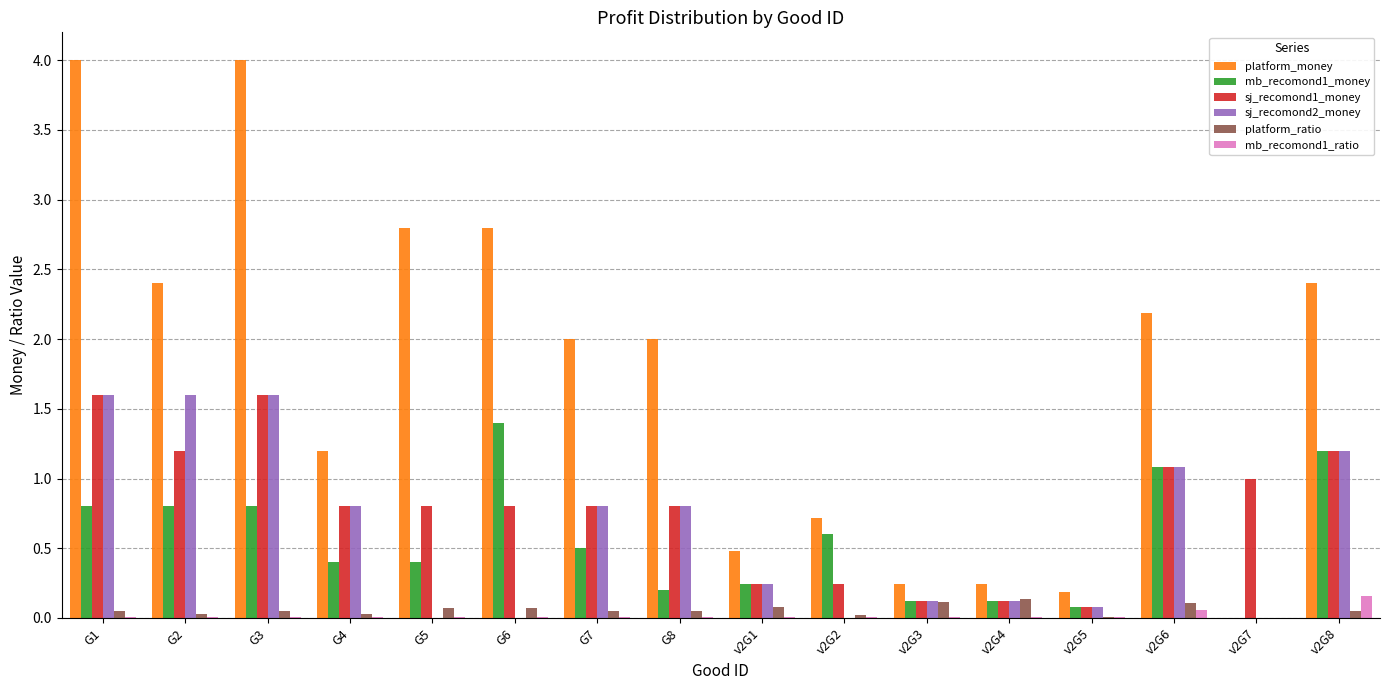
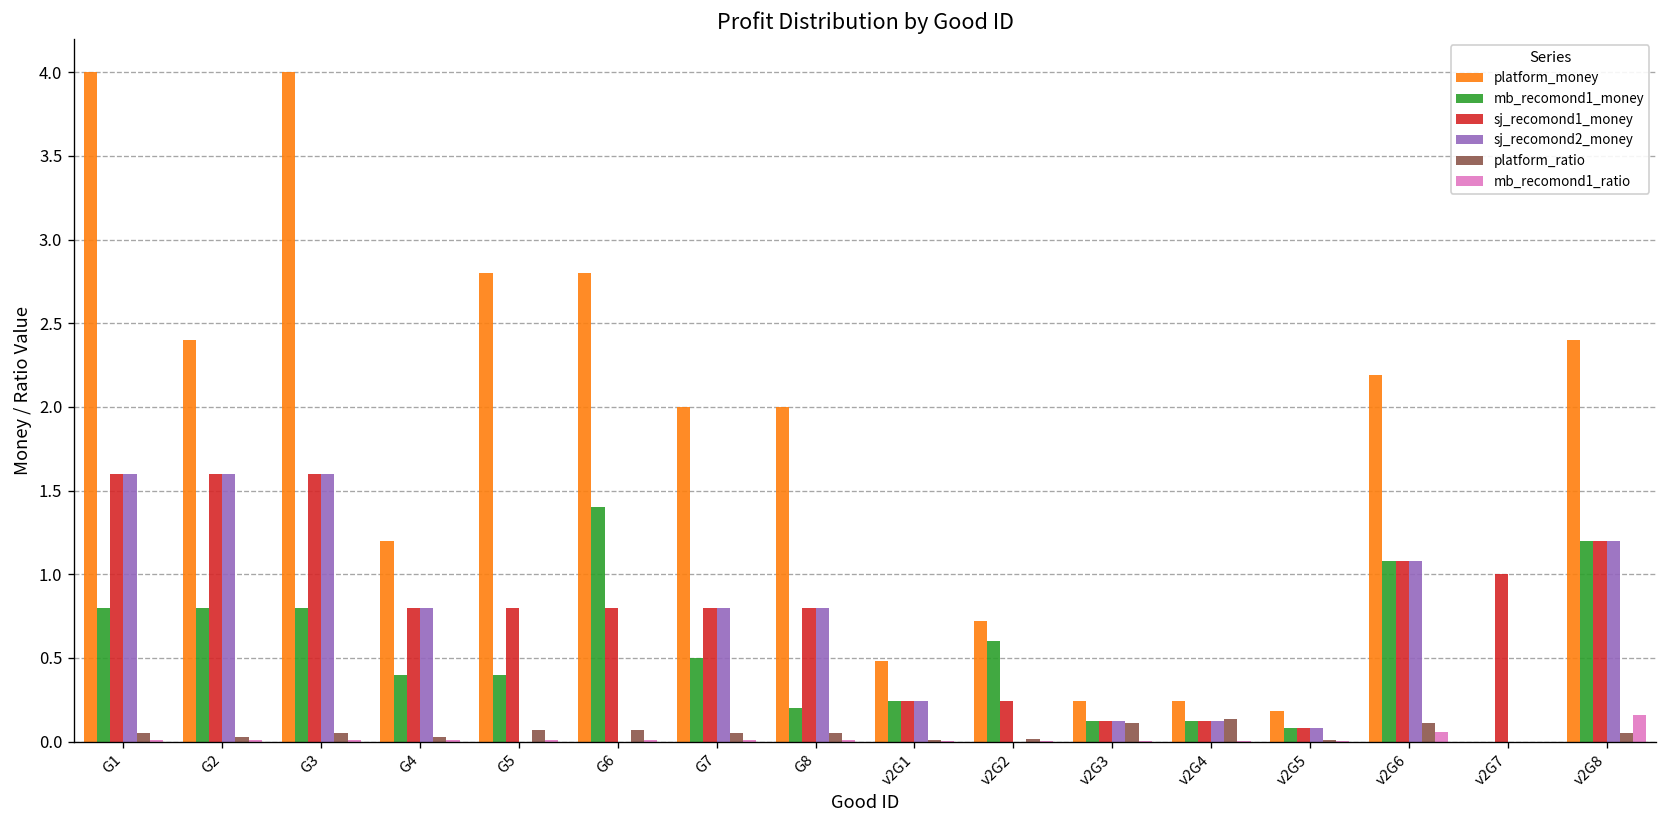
  {
    "platform_money": {
      "G1": 4.00,
      "G2": 2.40,
      "G3": 4.00,
      "G4": 1.20,
      "G5": 2.80,
      "G6": 2.80,
      "G7": 2.00,
      "G8": 2.00,
      "v2G1": 0.48,
      "v2G2": 0.72,
      "v2G3": 0.24,
      "v2G4": 0.24,
      "v2G5": 0.18,
      "v2G6": 2.19,
      "v2G7": 0.00,
      "v2G8": 2.40
    },
    "mb_recomond1_money": {
      "G1": 0.80,
      "G2": 0.80,
      "G3": 0.80,
      "G4": 0.40,
      "G5": 0.40,
      "G6": 1.40,
      "G7": 0.50,
      "G8": 0.20,
      "v2G1": 0.24,
      "v2G2": 0.60,
      "v2G3": 0.12,
      "v2G4": 0.12,
      "v2G5": 0.08,
      "v2G6": 1.08,
      "v2G7": 0.00,
      "v2G8": 1.20
    },
    "sj_recomond1_money": {
      "G1": 1.6,
-     "G2": 1.2,
+     "G2": 1.6,
      "G3": 1.6,
      "G4": 0.8,
      "G5": 0.8,
      "G6": 0.8,
      "G7": 0.8,
      "G8": 0.8,
      "v2G1": 0.24,
      "v2G2": 0.24,
      "v2G3": 0.12,
      "v2G4": 0.12,
      "v2G5": 0.08,
      "v2G6": 1.08,
      "v2G7": 1.0,
      "v2G8": 1.2
    },
    "sj_recomond2_money": {
      "G1": 1.60,
      "G2": 1.60,
      "G3": 1.60,
      "G4": 0.80,
      "G5": 0.00,
      "G6": 0.00,
      "G7": 0.80,
      "G8": 0.80,
      "v2G1": 0.24,
      "v2G2": 0.00,
      "v2G3": 0.12,
      "v2G4": 0.12,
      "v2G5": 0.08,
      "v2G6": 1.08,
      "v2G7": 0.00,
      "v2G8": 1.20
    },
    "platform_ratio": {
      "G1": 0.05,
      "G2": 0.03,
      "G3": 0.05,
      "G4": 0.03,
      "G5": 0.07,
      "G6": 0.07,
      "G7": 0.05,
      "G8": 0.05,
-     "v2G1": 0.08,
+     "v2G1": 0.01,
      "v2G2": 0.02,
      "v2G3": 0.11,
      "v2G4": 0.14,
      "v2G6": 0.11,
      "v2G7": 0.00,
      "v2G8": 0.05
    },
    "mb_recomond1_ratio": {
      "v2G6": 0.05,
      "v2G7": 0.00,
      "v2G8": 0.16
    }
  }
